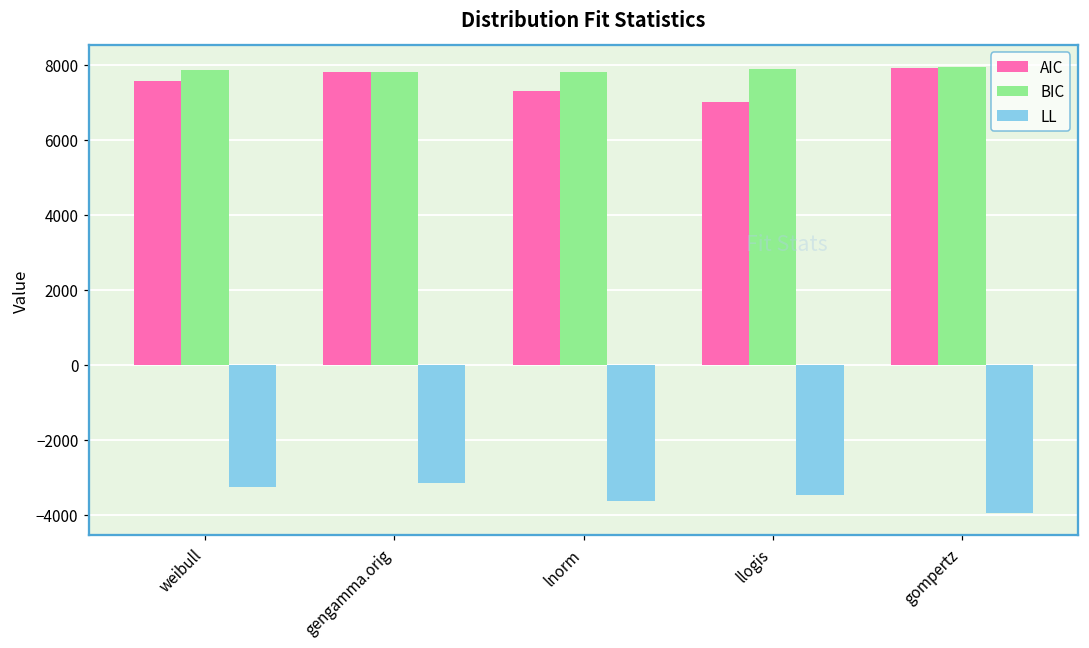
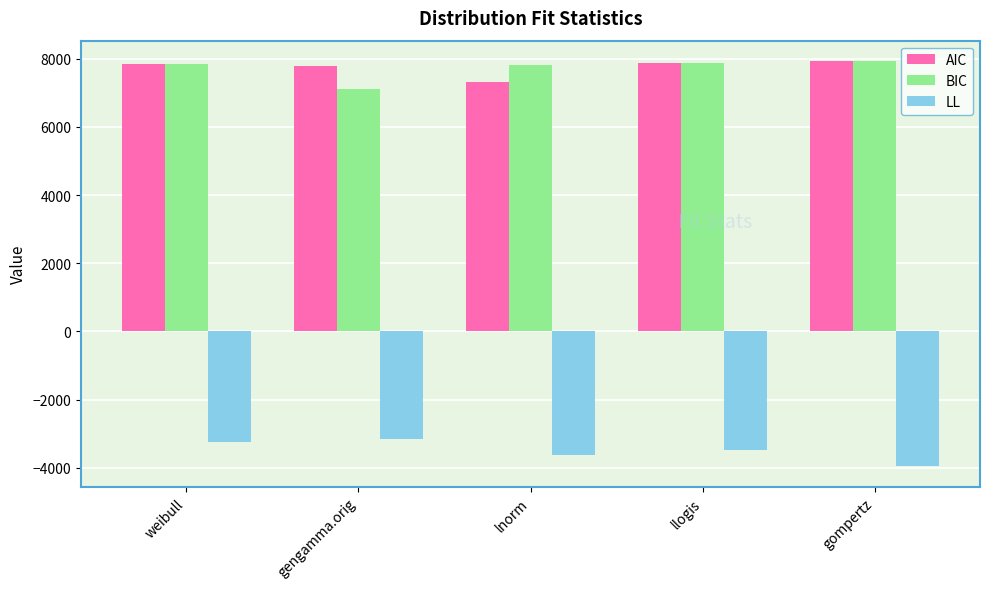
  {
    "AIC": {
-     "weibull": 7600,
+     "weibull": 7800,
      "gengamma.orig": 7800,
      "lnorm": 7300,
-     "llogis": 7000,
+     "llogis": 7900,
      "gompertz": 7900
    },
    "BIC": {
      "weibull": 7900,
-     "gengamma.orig": 7800,
+     "gengamma.orig": 7100,
      "lnorm": 7800,
      "llogis": 7900,
      "gompertz": 7900
    },
    "LL": {
      "weibull": -3300,
      "gengamma.orig": -3200,
      "lnorm": -3600,
      "llogis": -3500,
      "gompertz": -4000
    }
  }
